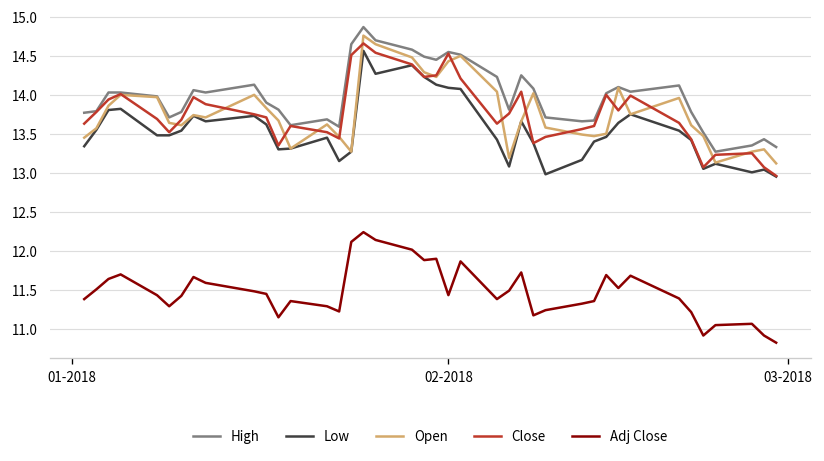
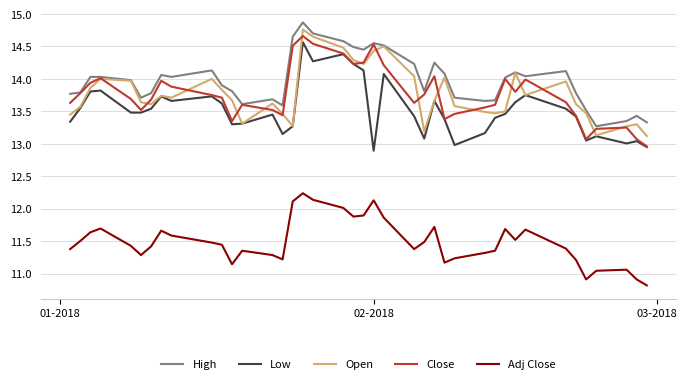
  {
    "Low": {
-     "02-2018": 14.1
+     "02-2018": 12.9
    },
    "Open": {
      "02-2018": 14.4
    },
    "Adj Close": {
-     "02-2018": 11.4
+     "02-2018": 12.1
    }
  }
